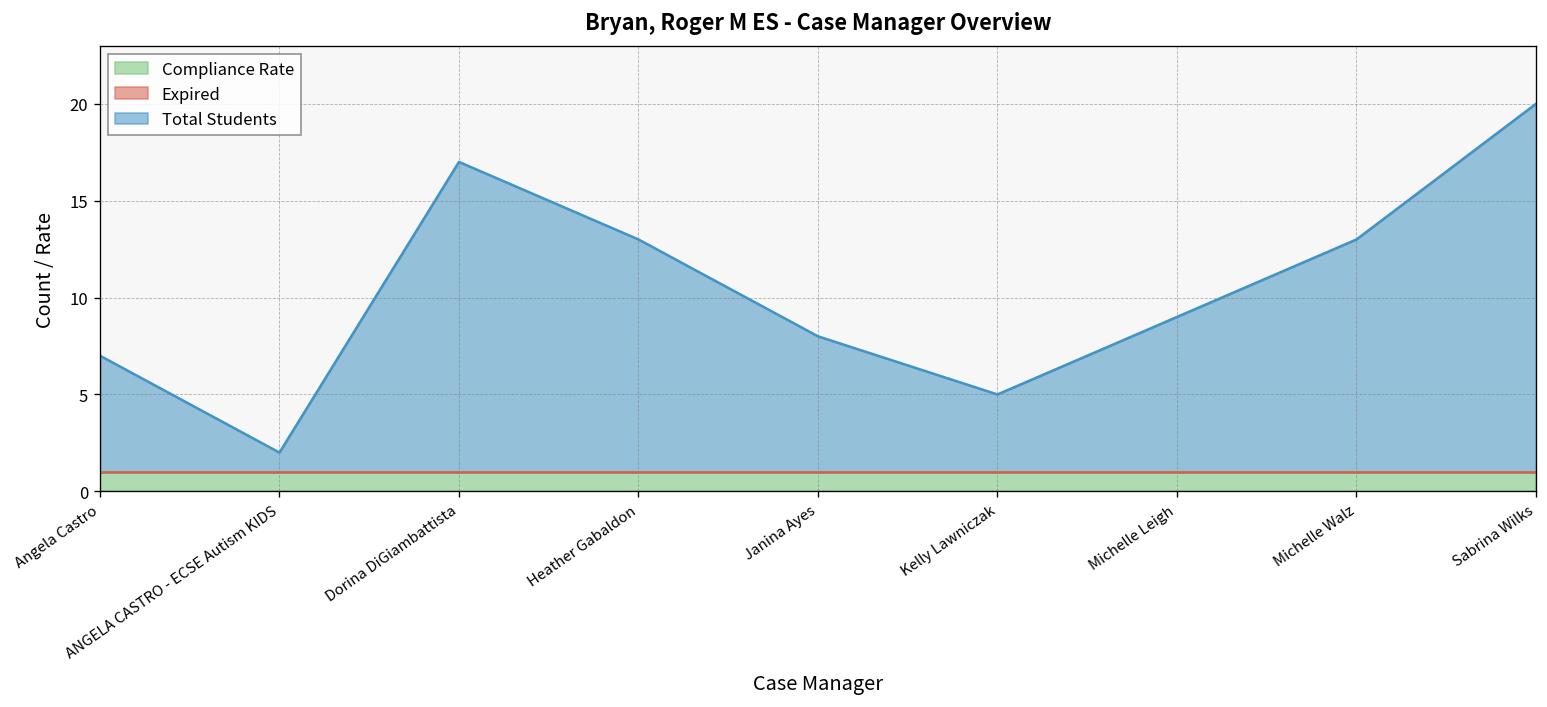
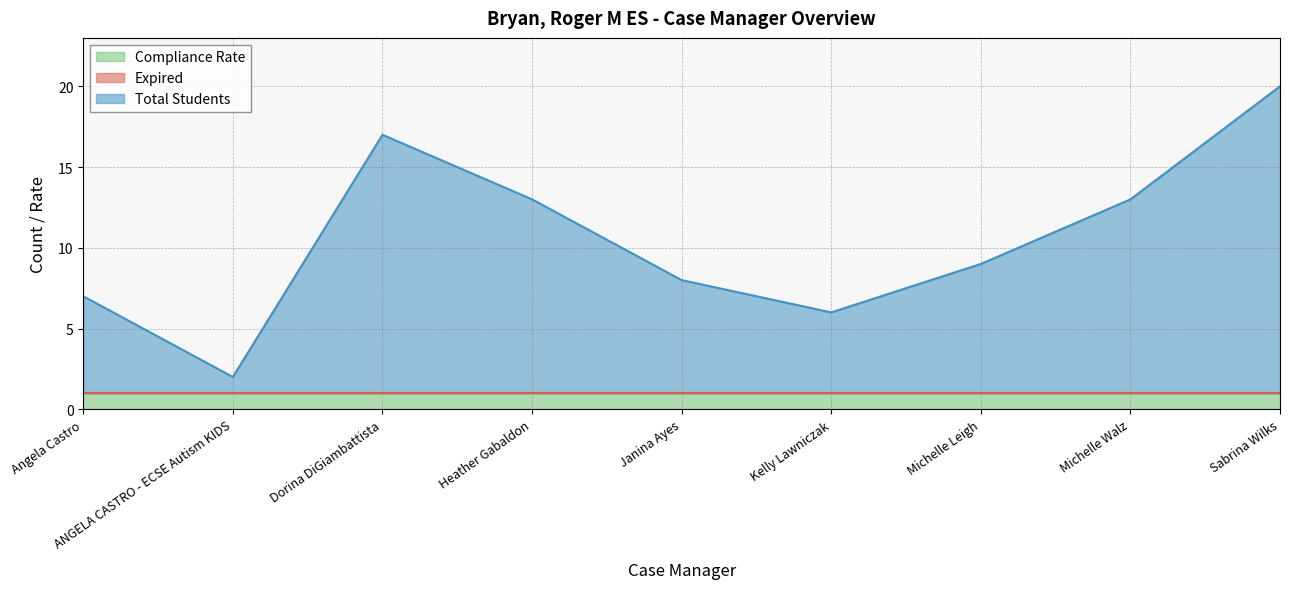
  {
    "Expired": {
      "Angela Castro": 1.0,
      "ANGELA CASTRO - ECSE Autism KIDS": 1.0,
      "Dorina DiGiambattista": 1.0,
      "Heather Gabaldon": 1.0,
      "Janina Ayes": 1.0,
      "Kelly Lawniczak": 1.0,
      "Michelle Leigh": 1.0,
      "Michelle Walz": 1.0,
      "Sabrina Wilks": 1.0
    },
    "Total Students": {
      "Angela Castro": 7.0,
      "ANGELA CASTRO - ECSE Autism KIDS": 2.0,
      "Dorina DiGiambattista": 17.0,
      "Heather Gabaldon": 13.0,
      "Janina Ayes": 8.0,
-     "Kelly Lawniczak": 5.0,
+     "Kelly Lawniczak": 6.0,
      "Michelle Leigh": 9.0,
      "Michelle Walz": 13.0,
      "Sabrina Wilks": 20.0
    }
  }
